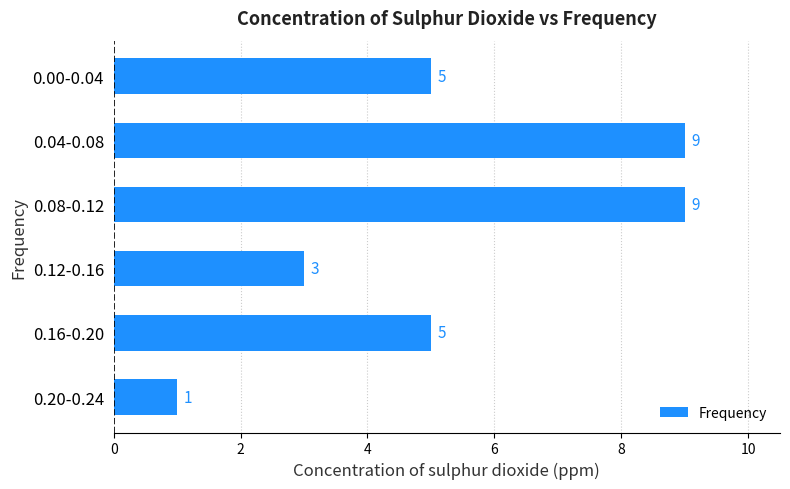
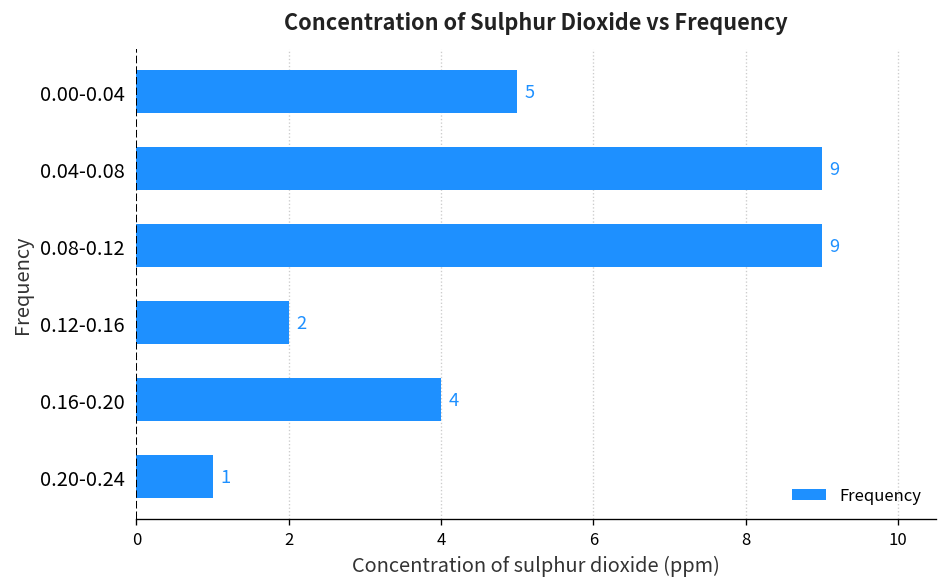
  {
    "0.00-0.04": 5,
    "0.04-0.08": 9,
    "0.08-0.12": 9,
-   "0.12-0.16": 3,
-   "0.16-0.20": 5,
+   "0.12-0.16": 2,
+   "0.16-0.20": 4,
    "0.20-0.24": 1
  }
